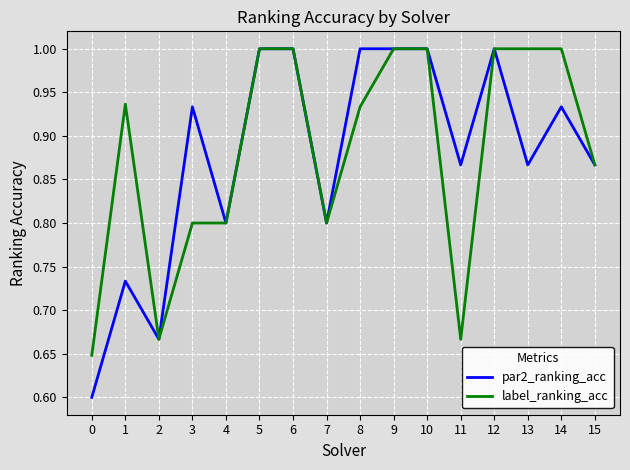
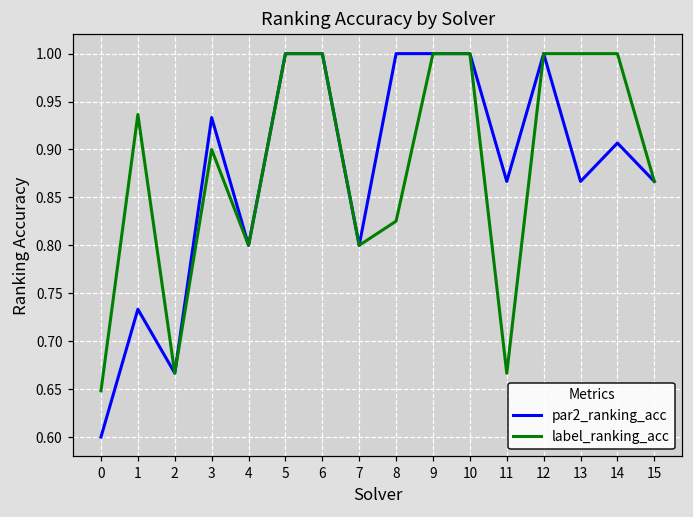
  {
    "par2_ranking_acc": {
      "0": 0.60,
      "1": 0.73,
      "3": 0.93,
      "8": 1.00,
      "11": 0.87,
      "13": 0.87,
-     "14": 0.93
+     "14": 0.91
    },
    "label_ranking_acc": {
      "0": 0.65,
      "1": 0.94,
-     "3": 0.8,
-     "8": 0.93,
+     "3": 0.9,
+     "8": 0.83,
      "11": 0.67,
      "13": 1.00,
      "14": 1.00
    }
  }
